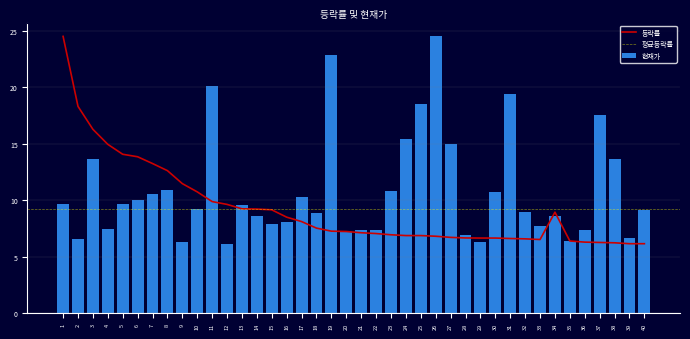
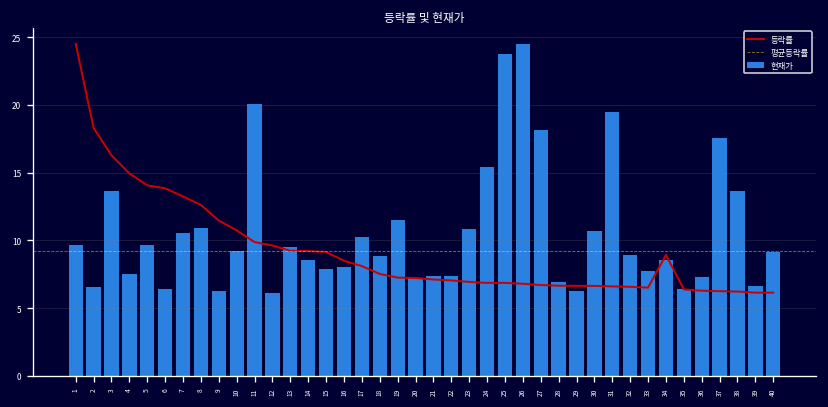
  {
    "등락률": {
      "1": 24.5,
      "2": 18.3,
      "3": 16.3,
      "4": 14.9,
      "5": 14.1,
      "6": 13.8,
      "7": 13.2,
      "8": 12.6,
      "9": 11.5,
      "10": 10.7,
      "11": 9.9,
      "12": 9.6,
      "13": 9.2,
      "14": 9.2,
      "15": 9.1,
      "16": 8.5,
      "17": 8.1,
      "18": 7.5,
      "19": 7.3,
      "20": 7.2,
      "21": 7.1,
      "22": 7.0,
      "23": 6.9,
      "24": 6.9,
      "25": 6.9,
      "26": 6.8,
      "27": 6.7,
      "28": 6.7,
      "29": 6.6,
      "30": 6.6,
      "31": 6.6,
      "32": 6.6,
      "33": 6.5,
      "34": 8.9,
      "35": 6.4,
      "36": 6.3,
      "37": 6.3,
      "38": 6.2,
      "39": 6.1,
      "40": 6.1
    },
    "현재가": {
      "1": 9.7,
      "2": 6.5,
      "3": 13.6,
      "4": 7.5,
      "5": 9.6,
-     "6": 10.0,
+     "6": 6.4,
      "7": 10.5,
      "8": 10.9,
      "9": 6.3,
      "10": 9.2,
      "11": 20.1,
      "12": 6.1,
      "13": 9.5,
      "14": 8.6,
      "15": 7.9,
      "16": 8.0,
      "17": 10.3,
      "18": 8.9,
-     "19": 22.8,
+     "19": 11.5,
      "20": 7.2,
      "21": 7.3,
      "22": 7.4,
      "23": 10.8,
      "24": 15.4,
-     "25": 18.5,
+     "25": 23.7,
      "26": 24.5,
-     "27": 15.0,
+     "27": 18.2,
      "28": 6.9,
      "29": 6.3,
      "30": 10.7,
      "31": 19.4,
      "32": 8.9,
      "33": 7.7,
      "34": 8.6,
      "35": 6.4,
      "36": 7.3,
      "37": 17.5,
      "38": 13.6,
      "39": 6.6,
      "40": 9.1
    }
  }
